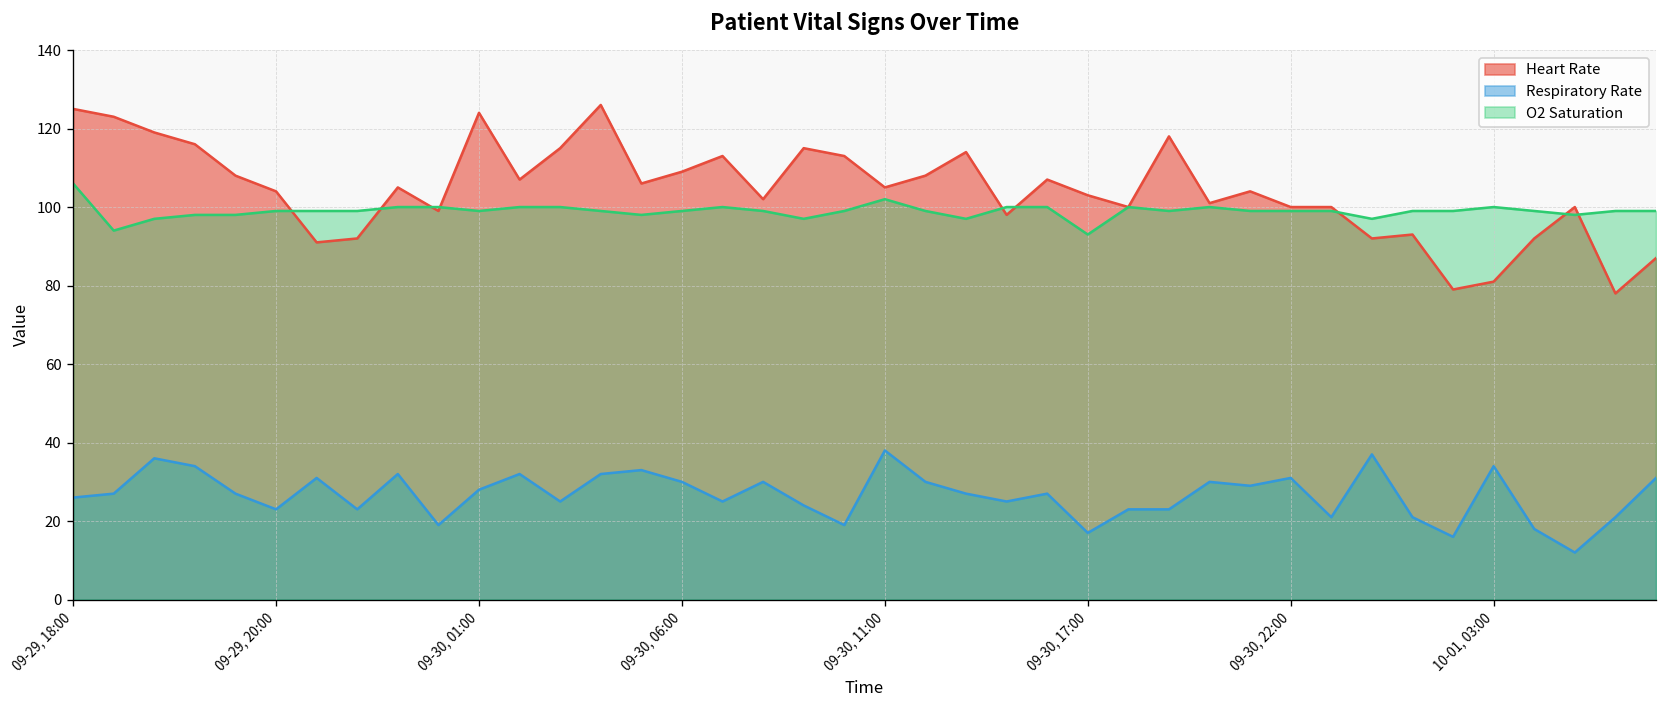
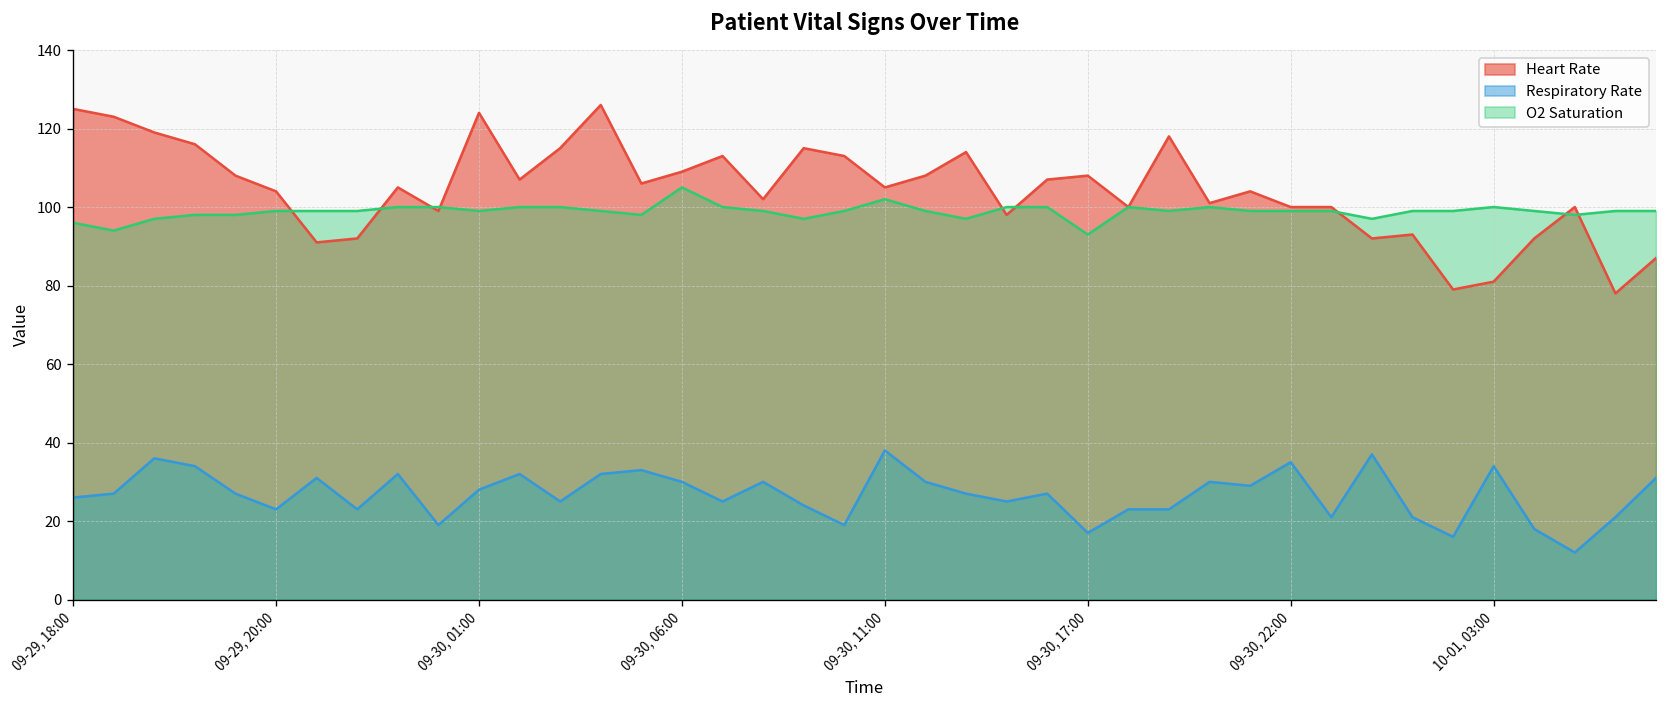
  {
    "Heart Rate": {
      "09-29, 18:00": 125,
      "09-29, 20:00": 104,
      "09-30, 01:00": 124,
      "09-30, 06:00": 109,
      "09-30, 11:00": 105,
-     "09-30, 17:00": 103,
+     "09-30, 17:00": 108,
      "09-30, 22:00": 100,
      "10-01, 03:00": 81
    },
    "Respiratory Rate": {
      "09-29, 18:00": 26,
      "09-29, 20:00": 23,
      "09-30, 01:00": 28,
      "09-30, 06:00": 30,
      "09-30, 11:00": 38,
      "09-30, 17:00": 17,
-     "09-30, 22:00": 31,
+     "09-30, 22:00": 35,
      "10-01, 03:00": 34
    },
    "O2 Saturation": {
-     "09-29, 18:00": 106,
+     "09-29, 18:00": 96,
      "09-29, 20:00": 99,
      "09-30, 01:00": 99,
-     "09-30, 06:00": 99,
+     "09-30, 06:00": 105,
      "09-30, 11:00": 102,
      "09-30, 17:00": 93,
      "09-30, 22:00": 99,
      "10-01, 03:00": 100
    }
  }
